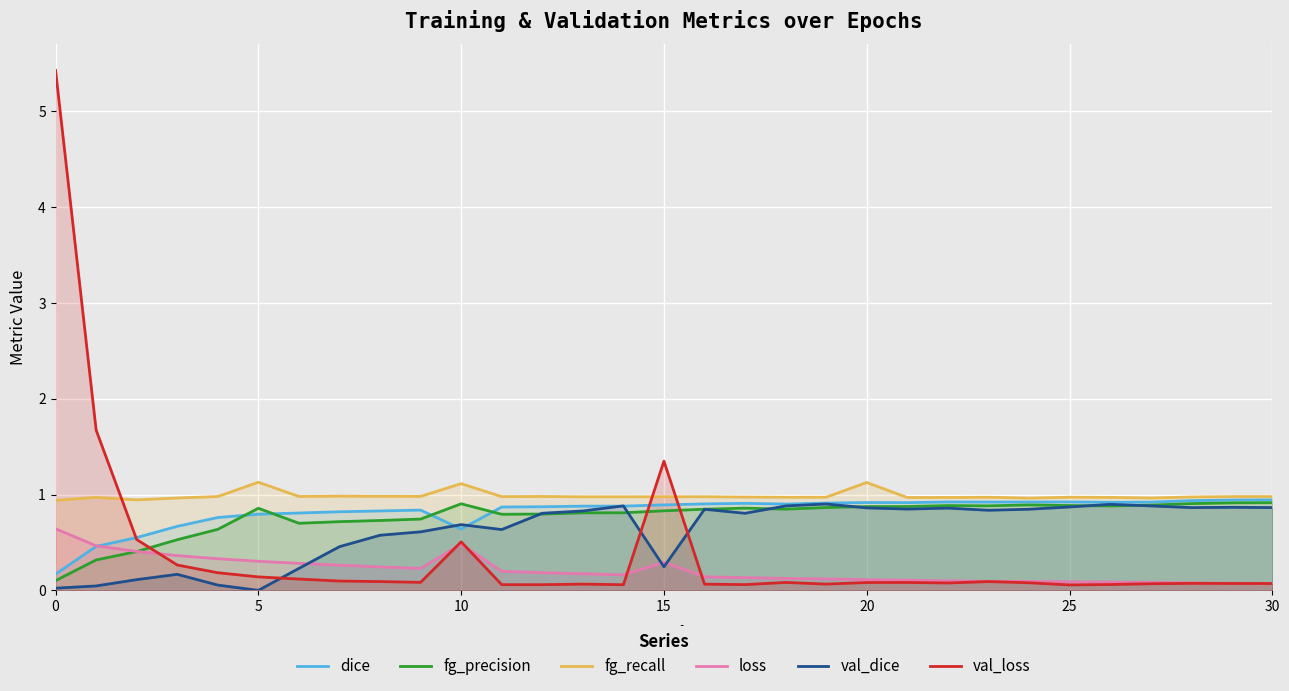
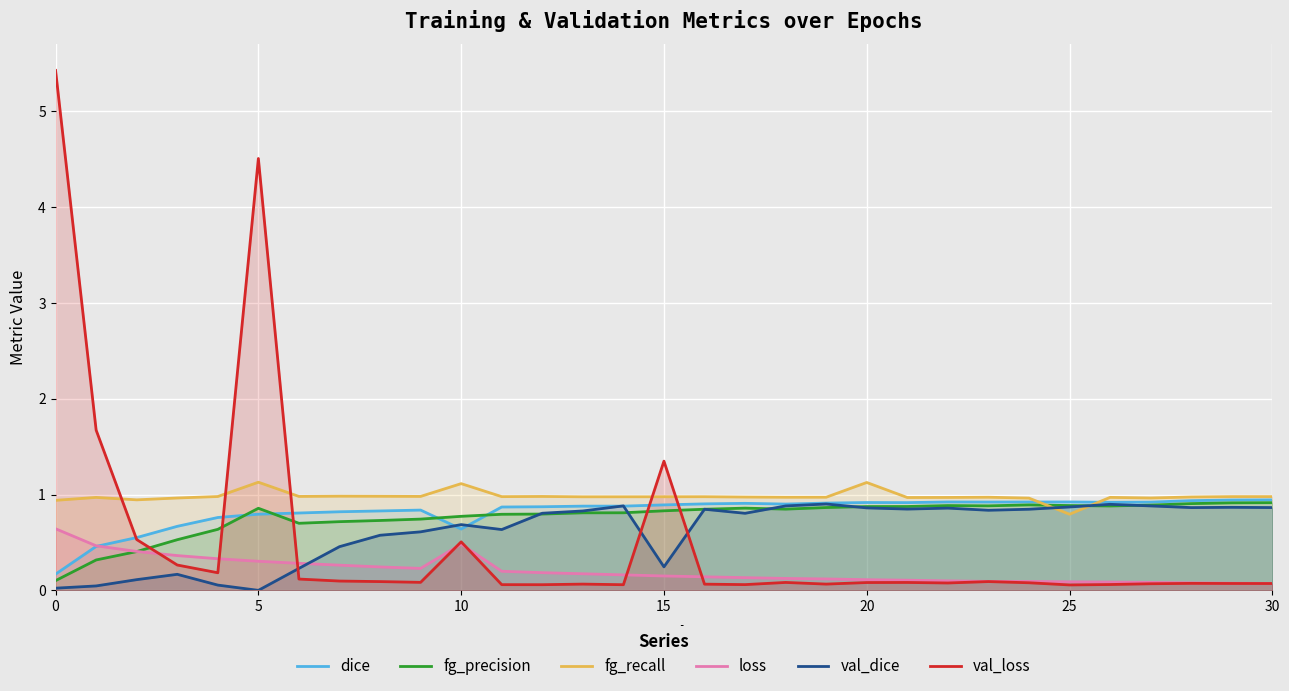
  {
    "dice": {
      "0": 0.2,
      "5": 0.8,
      "10": 0.6,
      "15": 0.9,
      "20": 0.9,
      "25": 0.9,
      "30": 0.9
    },
    "fg_precision": {
      "0": 0.1,
      "5": 0.9,
-     "10": 0.9,
+     "10": 0.8,
      "15": 0.8,
      "30": 0.9
    },
    "fg_recall": {
      "0": 0.9,
      "5": 1.1,
      "10": 1.1,
      "15": 1.0,
      "20": 1.1,
-     "25": 1.0,
+     "25": 0.8,
      "30": 1.0
    },
    "loss": {
      "0": 0.6,
      "5": 0.3,
-     "15": 0.3,
+     "15": 0.2,
      "20": 0.1,
      "25": 0.1
    },
    "val_dice": {
      "0": 0.0,
      "5": 0.0,
      "10": 0.7,
      "15": 0.2,
      "30": 0.9
    },
    "val_loss": {
      "0": 5.4,
-     "5": 0.1,
+     "5": 4.5,
      "15": 1.3,
      "20": 0.1,
      "25": 0.1
    }
  }
